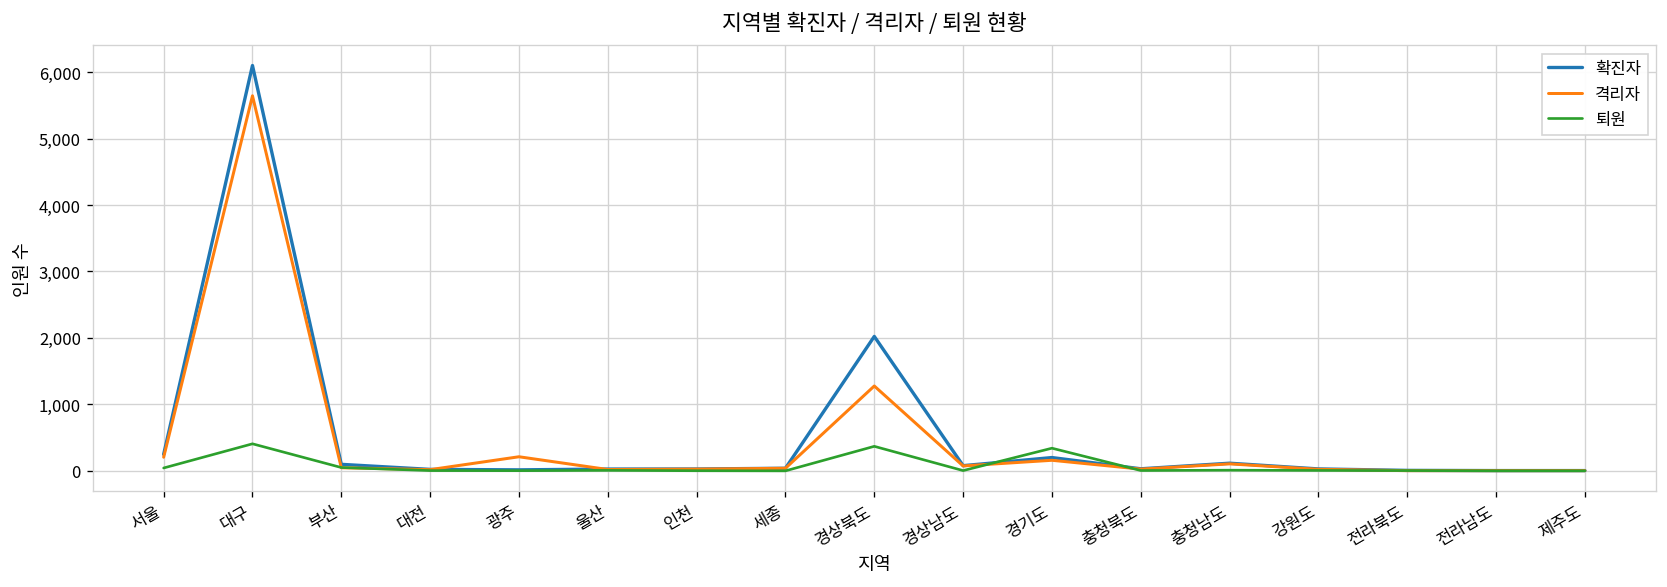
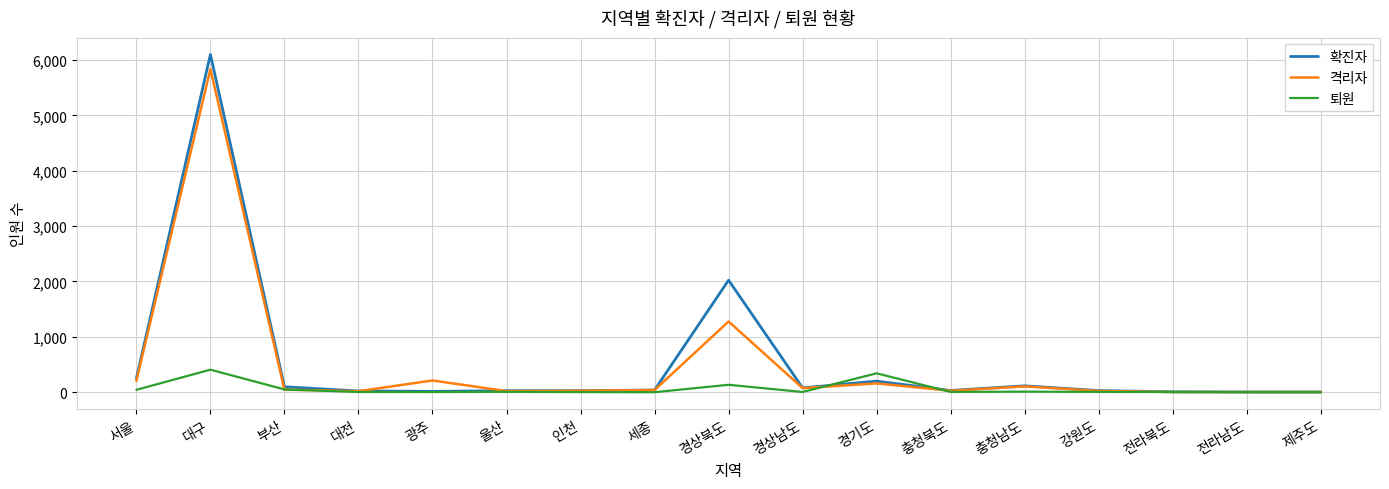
  {
    "확진자": {
      "대구": "6,100",
      "부산": "100",
      "경상북도": "2,000"
    },
    "격리자": {
-     "대구": "5,600",
+     "대구": "5,800",
      "광주": "200",
      "경상북도": "1,300"
    },
    "퇴원": {
      "서울": "0",
      "대구": "400",
-     "경상북도": "400",
+     "경상북도": "100",
      "경상남도": "0",
      "경기도": "300",
      "충청남도": "0"
    }
  }
